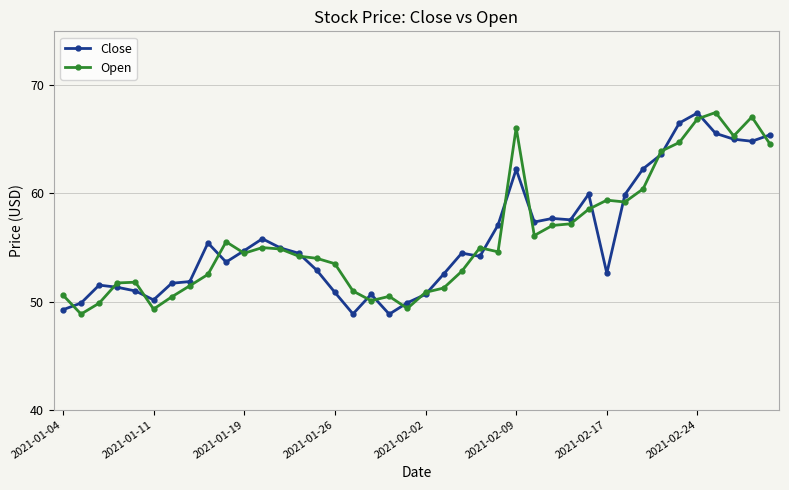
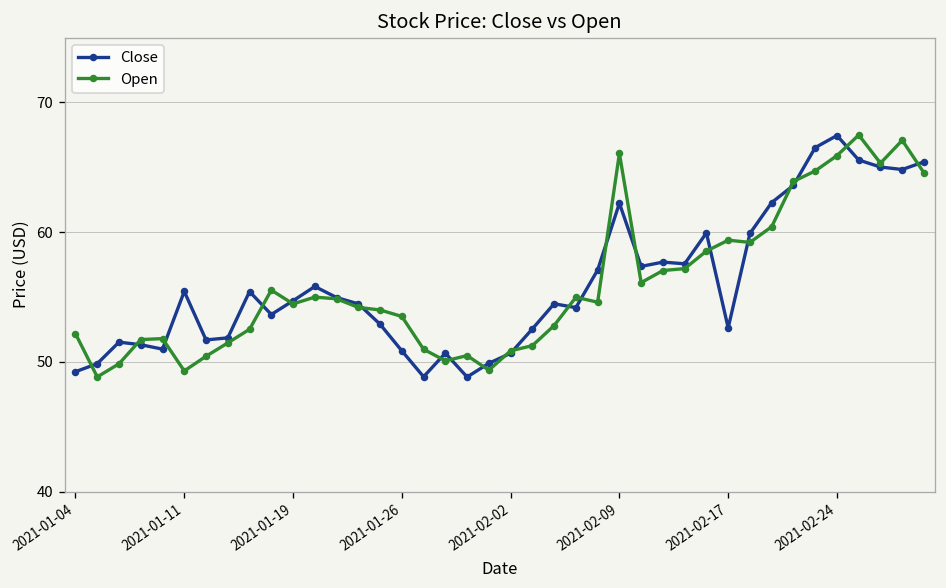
  {
    "Close": {
      "2021-01-04": 49.2,
-     "2021-01-11": 50.2,
+     "2021-01-11": 55.4,
      "2021-01-19": 54.7,
      "2021-01-26": 50.9,
      "2021-02-09": 62.2,
      "2021-02-17": 52.6,
      "2021-02-24": 67.5
    },
    "Open": {
-     "2021-01-04": 50.6,
+     "2021-01-04": 52.2,
      "2021-01-11": 49.3,
      "2021-01-19": 54.5,
      "2021-01-26": 53.5,
      "2021-02-09": 66.1,
      "2021-02-17": 59.4,
-     "2021-02-24": 66.9
+     "2021-02-24": 65.9
    }
  }
